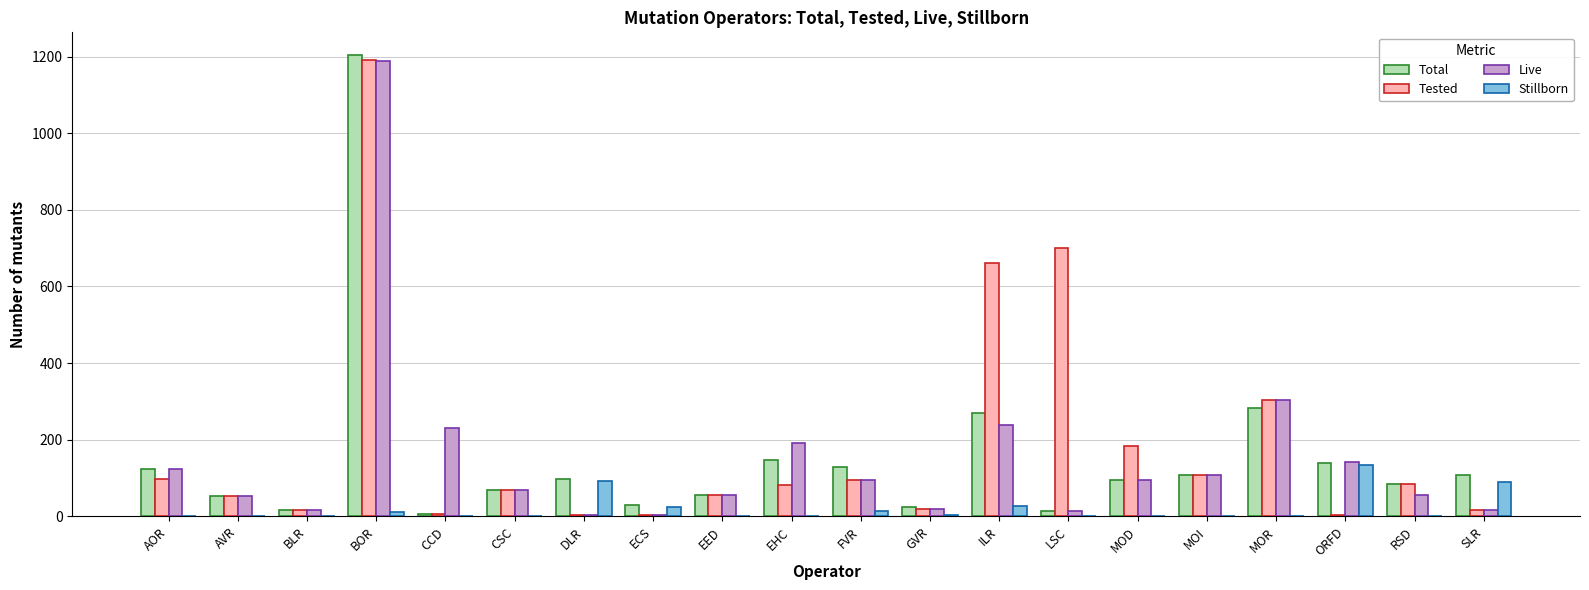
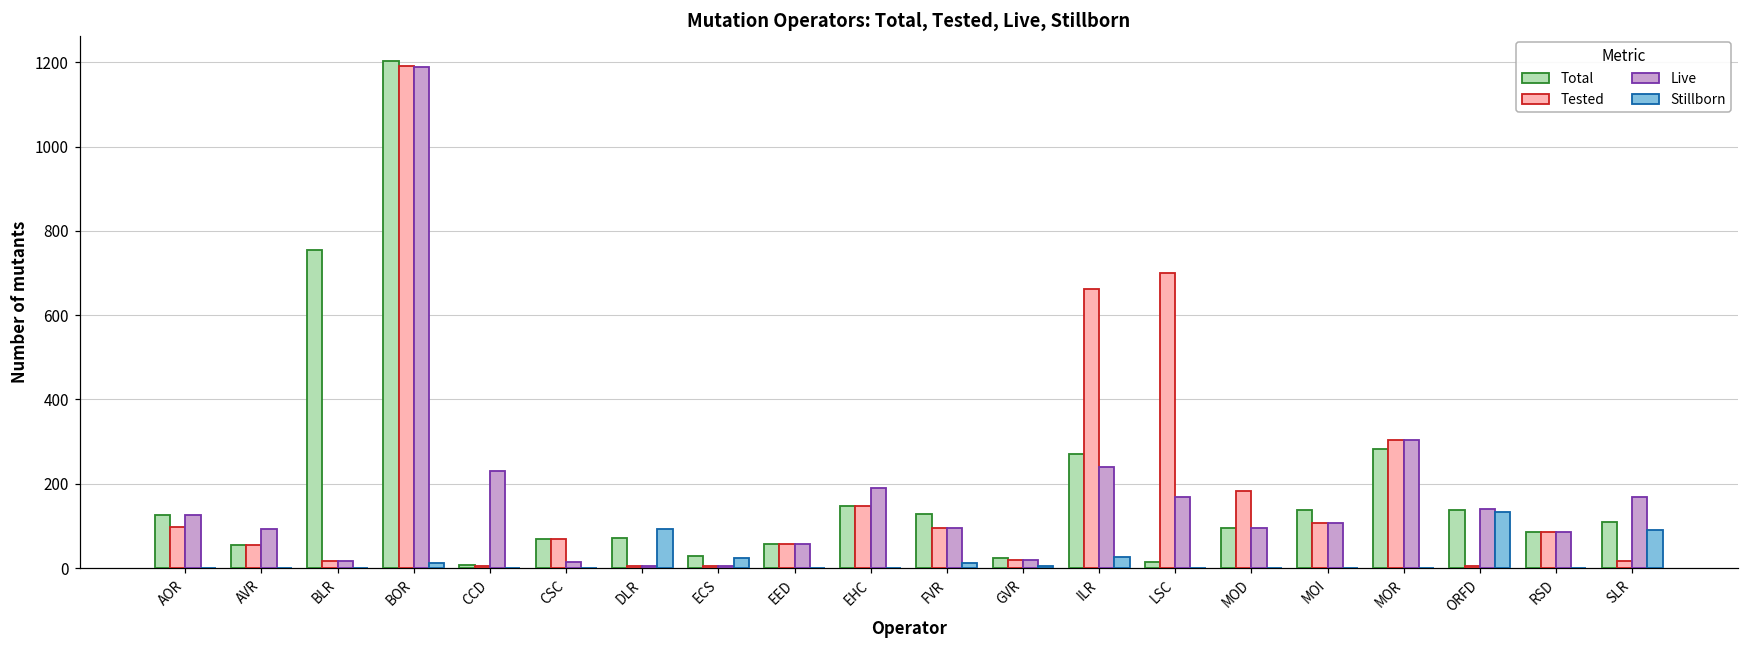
  {
    "Total": {
      "AOR": 130,
      "AVR": 50,
-     "BLR": 20,
+     "BLR": 750,
      "BOR": 1200,
      "CCD": 10,
      "CSC": 70,
-     "DLR": 100,
+     "DLR": 70,
      "ECS": 30,
      "EED": 60,
      "EHC": 150,
      "FVR": 130,
      "GVR": 20,
      "ILR": 270,
      "LSC": 10,
      "MOD": 100,
-     "MOI": 110,
+     "MOI": 140,
      "MOR": 280,
      "ORFD": 140,
      "RSD": 90,
      "SLR": 110
    },
    "Tested": {
      "AOR": 100,
      "AVR": 50,
      "BLR": 20,
      "BOR": 1190,
      "CSC": 70,
      "EED": 60,
-     "EHC": 80,
+     "EHC": 150,
      "FVR": 100,
      "GVR": 20,
      "ILR": 660,
      "LSC": 700,
      "MOD": 180,
      "MOI": 110,
      "MOR": 300,
      "RSD": 90,
      "SLR": 20
    },
    "Live": {
      "AOR": 130,
-     "AVR": 50,
+     "AVR": 90,
      "BLR": 20,
      "BOR": 1190,
      "CCD": 230,
-     "CSC": 70,
+     "CSC": 20,
      "EED": 60,
      "EHC": 190,
      "FVR": 100,
      "GVR": 20,
      "ILR": 240,
-     "LSC": 10,
+     "LSC": 170,
      "MOD": 100,
      "MOI": 110,
      "MOR": 300,
      "ORFD": 140,
-     "RSD": 60,
-     "SLR": 20
+     "RSD": 90,
+     "SLR": 170
    },
    "Stillborn": {
      "AOR": 0,
      "AVR": 0,
      "BLR": 0,
      "BOR": 10,
      "CSC": 0,
      "DLR": 90,
      "ECS": 30,
      "EED": 0,
      "FVR": 10,
      "ILR": 30,
      "LSC": 0,
      "MOD": 0,
      "MOI": 0,
      "MOR": 0,
      "ORFD": 130,
      "RSD": 0,
      "SLR": 90
    }
  }
